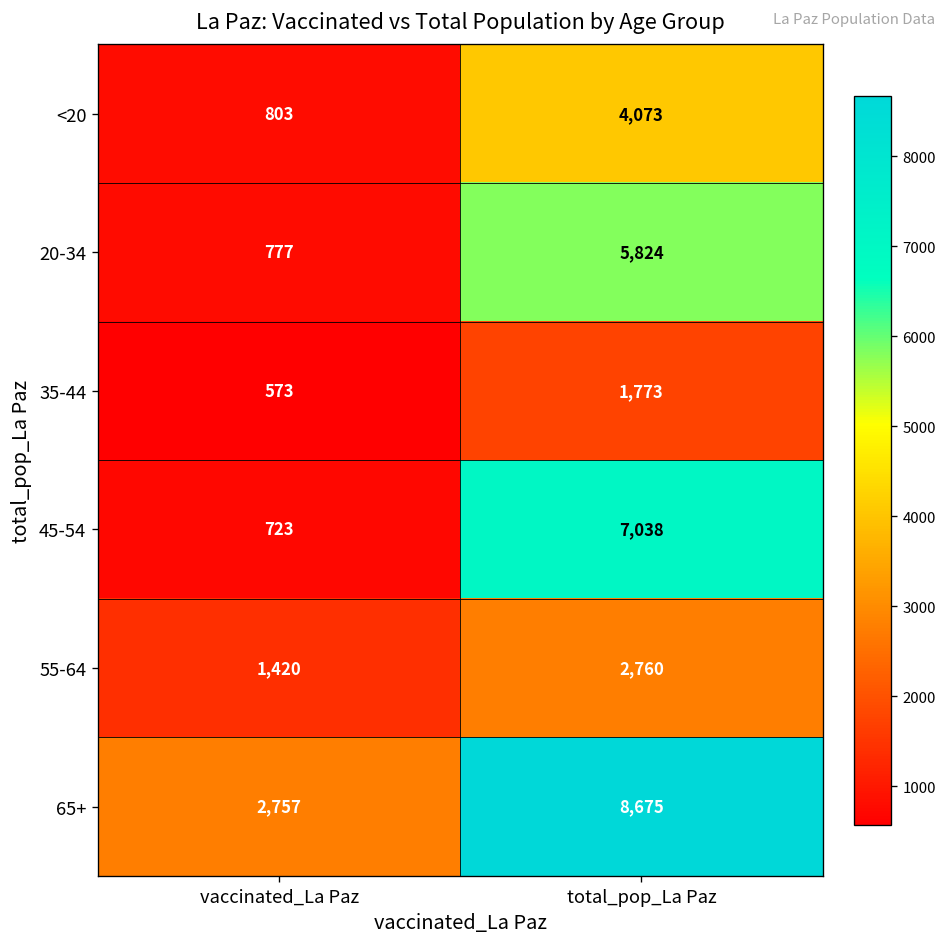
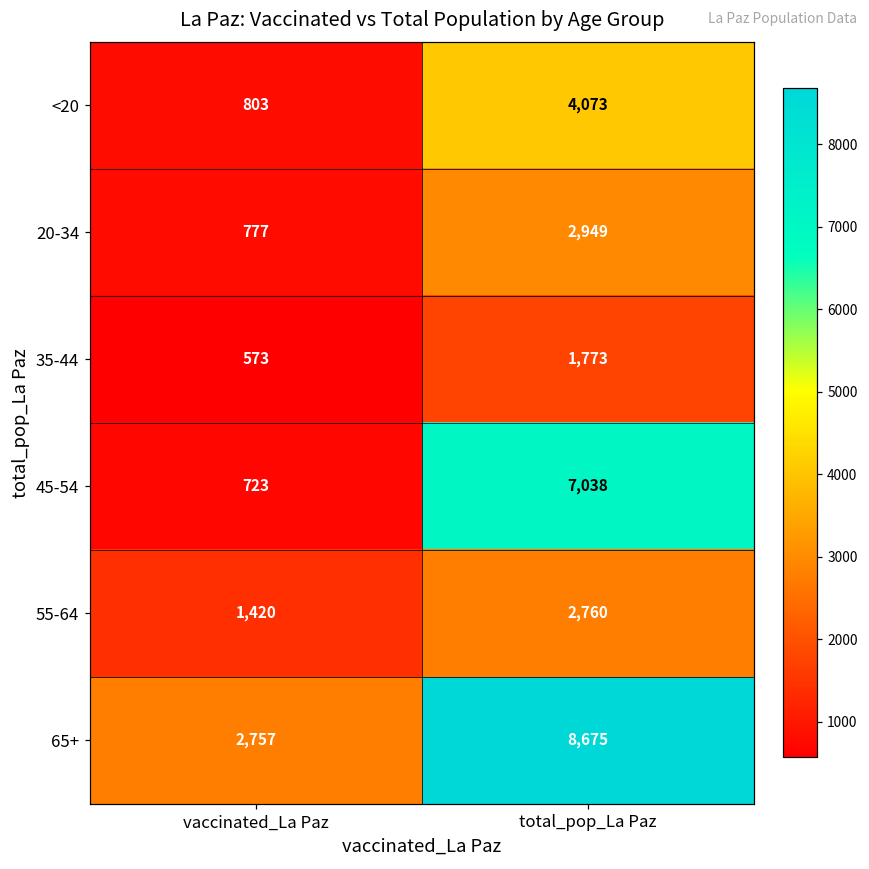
  {
    "<20": {
      "vaccinated_La Paz": "803",
      "total_pop_La Paz": "4,073"
    },
    "20-34": {
      "vaccinated_La Paz": "777",
-     "total_pop_La Paz": "5,824"
+     "total_pop_La Paz": "2,949"
    },
    "35-44": {
      "vaccinated_La Paz": "573",
      "total_pop_La Paz": "1,773"
    },
    "45-54": {
      "vaccinated_La Paz": "723",
      "total_pop_La Paz": "7,038"
    },
    "55-64": {
      "vaccinated_La Paz": "1,420",
      "total_pop_La Paz": "2,760"
    },
    "65+": {
      "vaccinated_La Paz": "2,757",
      "total_pop_La Paz": "8,675"
    }
  }
